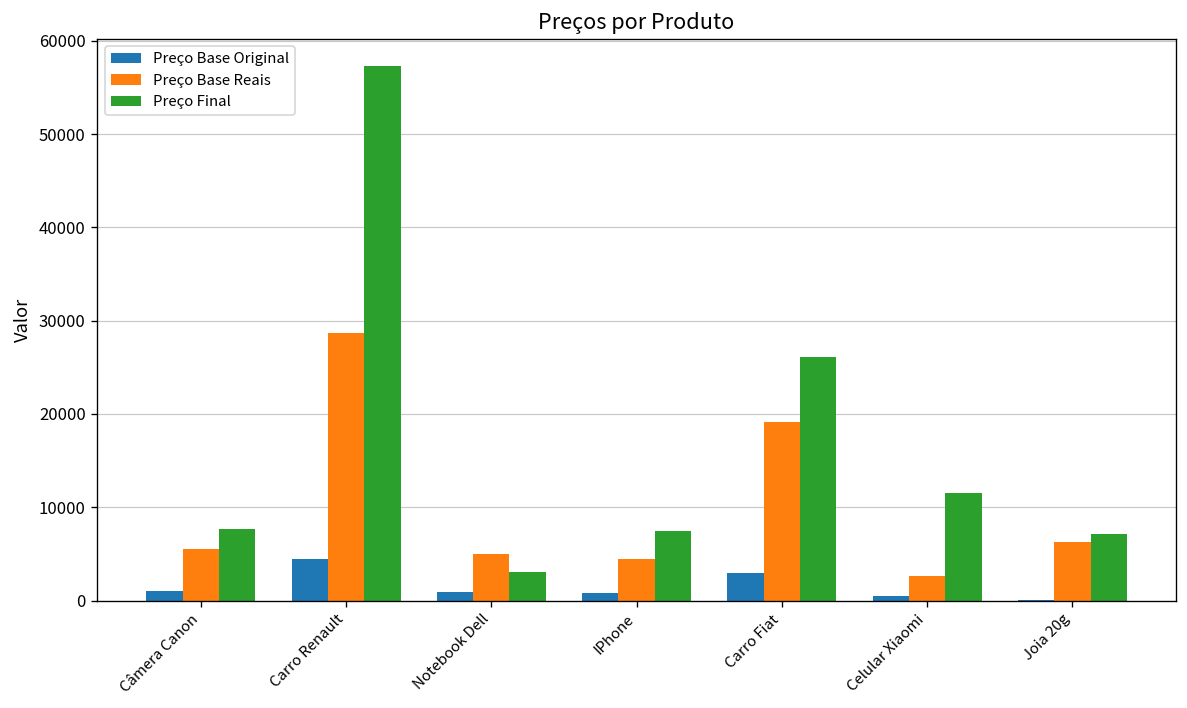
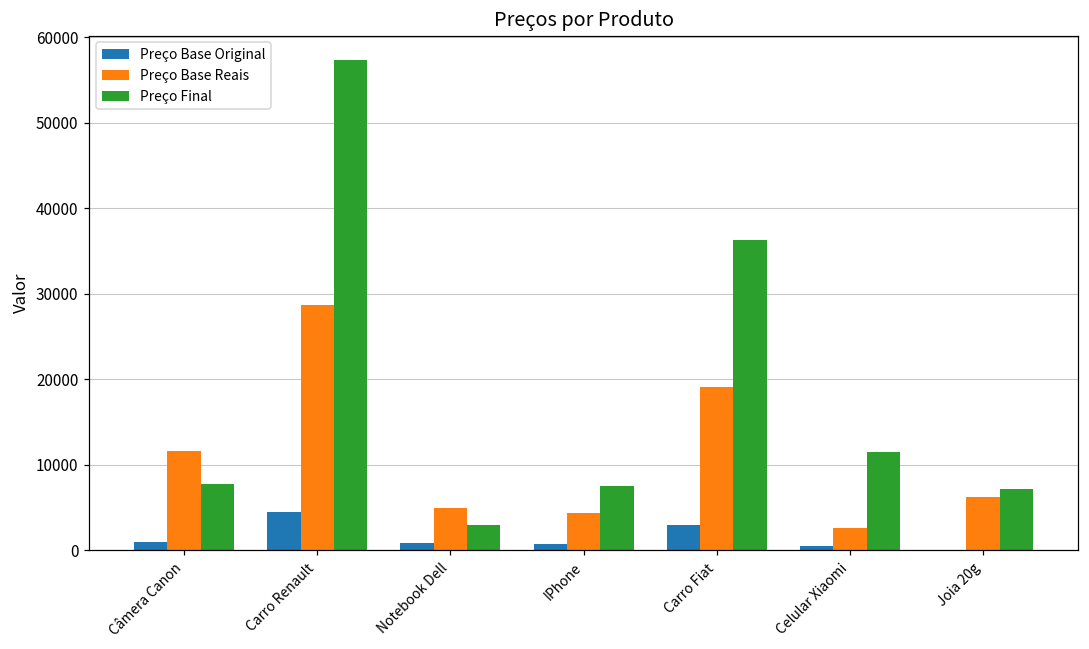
  {
    "Preço Base Original": {
      "Câmera Canon": 1000,
      "Carro Renault": 5000,
      "Notebook Dell": 1000,
      "IPhone": 1000,
      "Carro Fiat": 3000,
      "Celular Xiaomi": 0
    },
    "Preço Base Reais": {
-     "Câmera Canon": 6000,
+     "Câmera Canon": 12000,
      "Carro Renault": 29000,
      "Notebook Dell": 5000,
      "IPhone": 4000,
      "Carro Fiat": 19000,
      "Celular Xiaomi": 3000,
      "Joia 20g": 6000
    },
    "Preço Final": {
      "Câmera Canon": 8000,
      "Carro Renault": 57000,
      "Notebook Dell": 3000,
      "IPhone": 7000,
-     "Carro Fiat": 26000,
+     "Carro Fiat": 36000,
      "Celular Xiaomi": 11000,
      "Joia 20g": 7000
    }
  }
